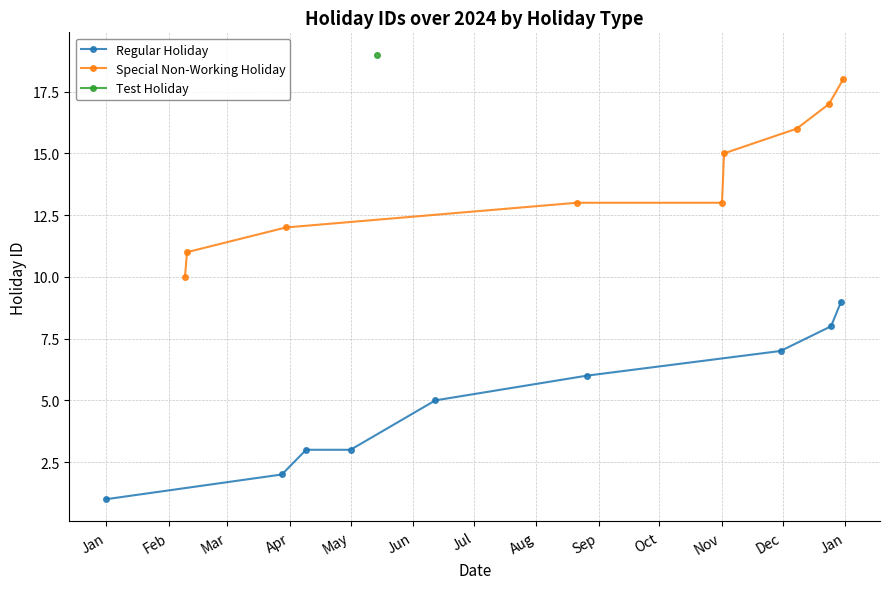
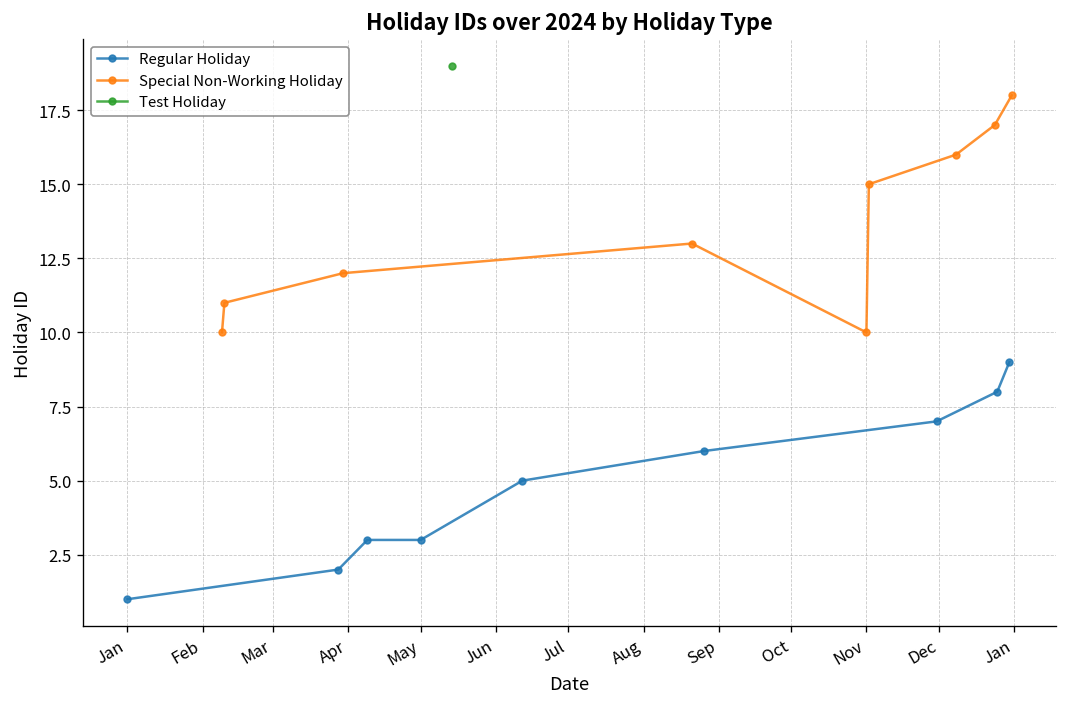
  {
    "Regular Holiday": {
      "Jan": 1,
      "May": 3
    },
    "Special Non-Working Holiday": {
-     "Nov": 13
+     "Nov": 10
    }
  }
